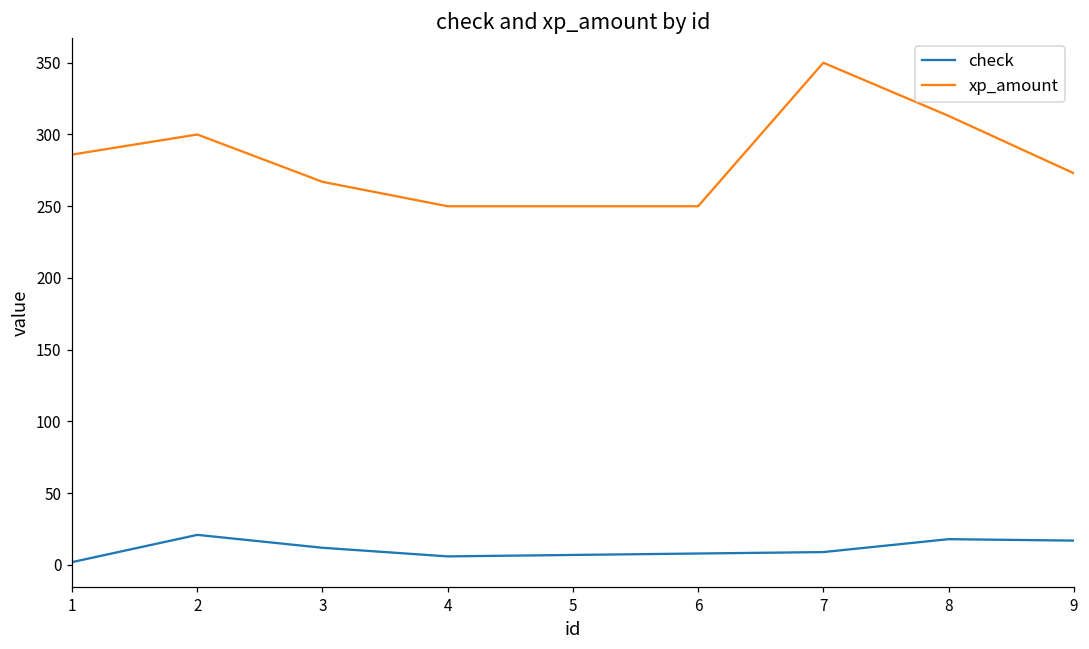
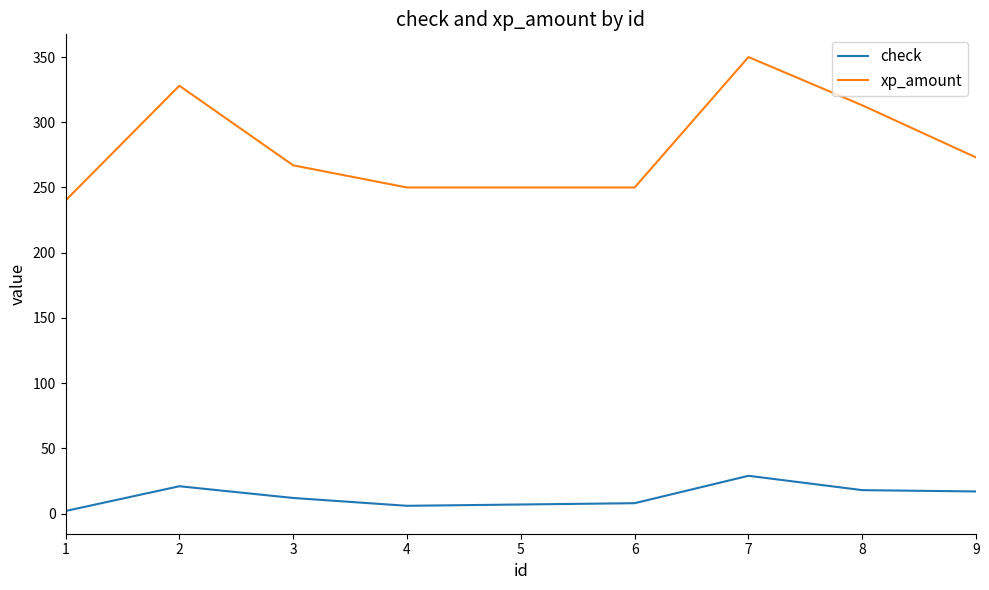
  {
    "check": {
      "1": 2,
      "2": 21,
      "3": 12,
      "4": 6,
      "5": 7,
      "6": 8,
-     "7": 9,
+     "7": 29,
      "8": 18,
      "9": 17
    },
    "xp_amount": {
-     "1": 286,
-     "2": 300,
+     "1": 240,
+     "2": 328,
      "3": 267,
      "4": 250,
      "5": 250,
      "6": 250,
      "7": 350,
      "8": 313,
      "9": 273
    }
  }
